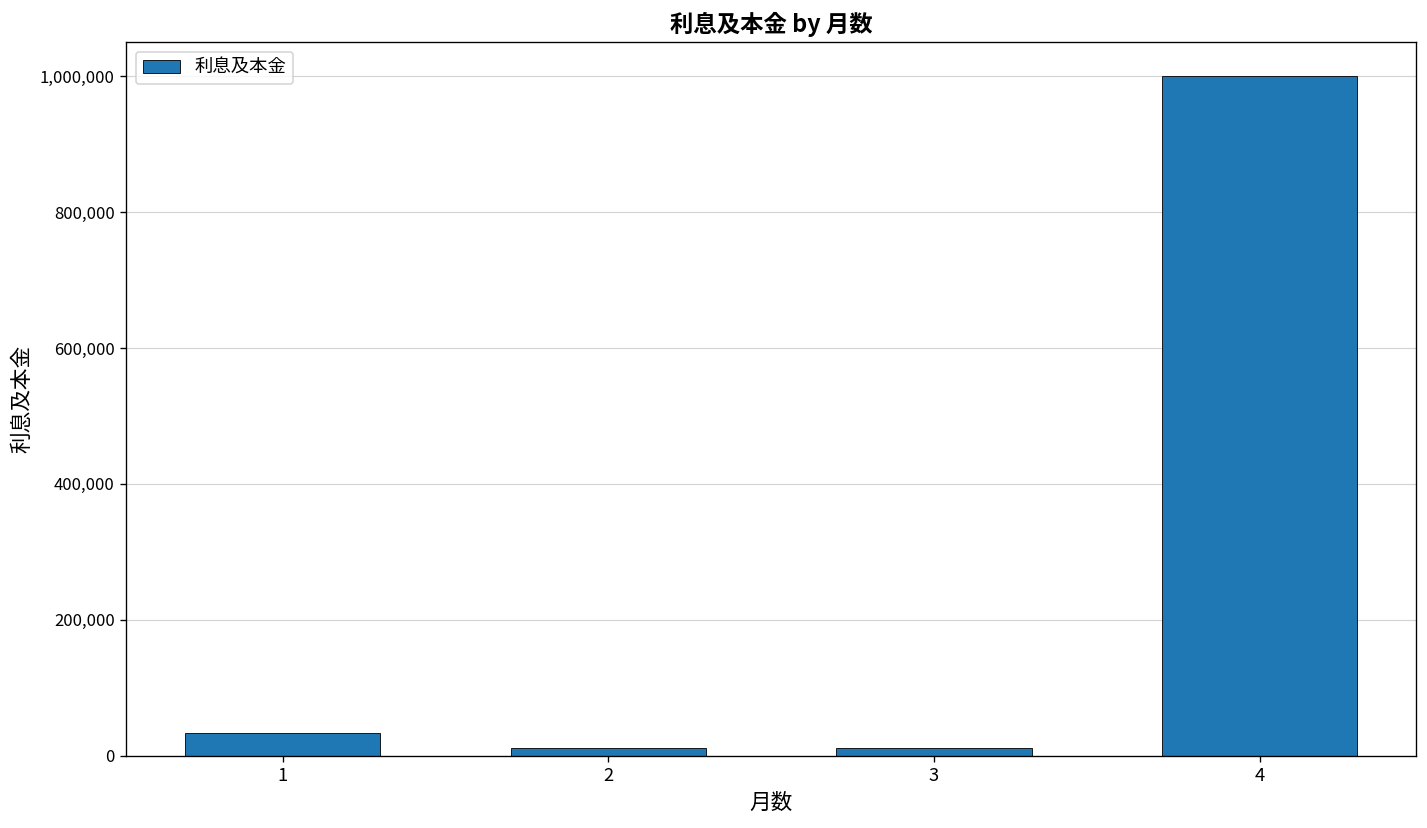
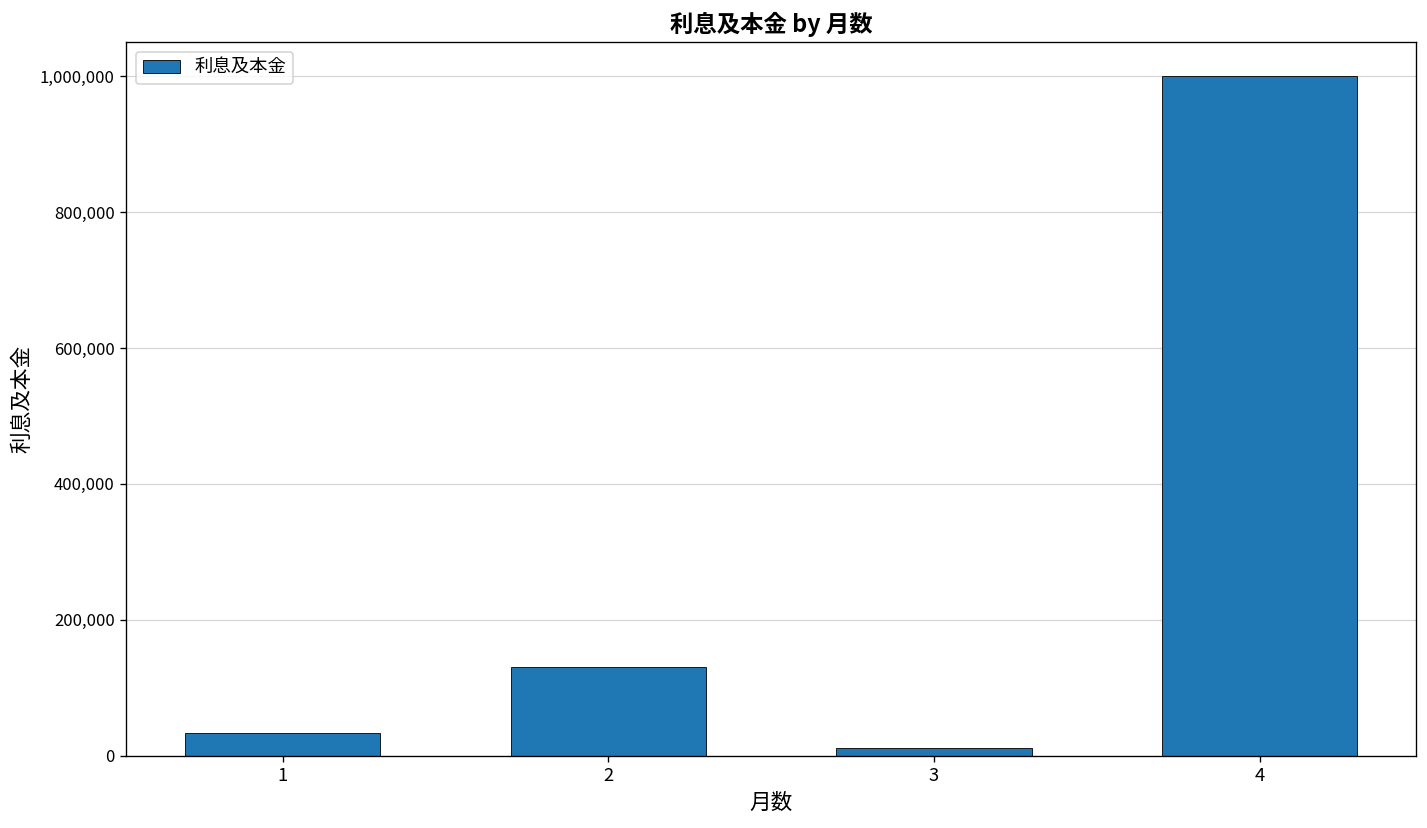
  {
    "1": "30,000",
-   "2": "10,000",
+   "2": "130,000",
    "3": "10,000",
    "4": "1,000,000"
  }
